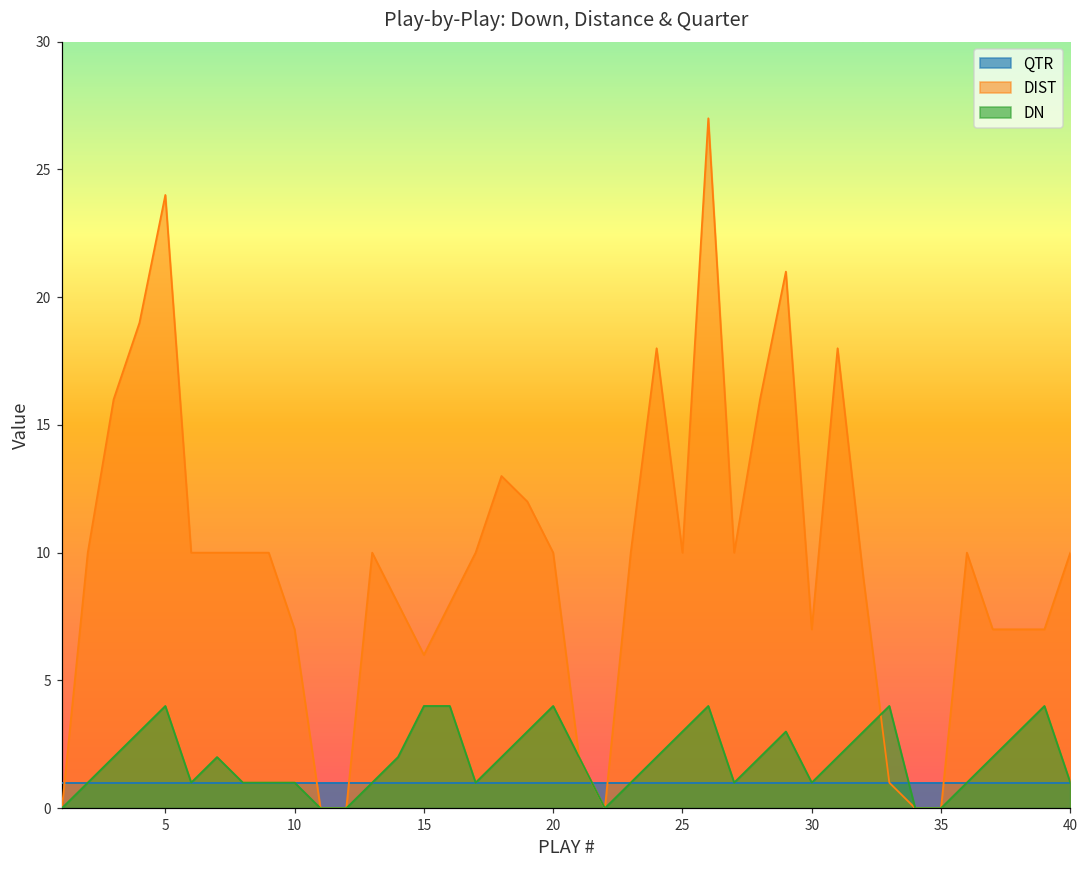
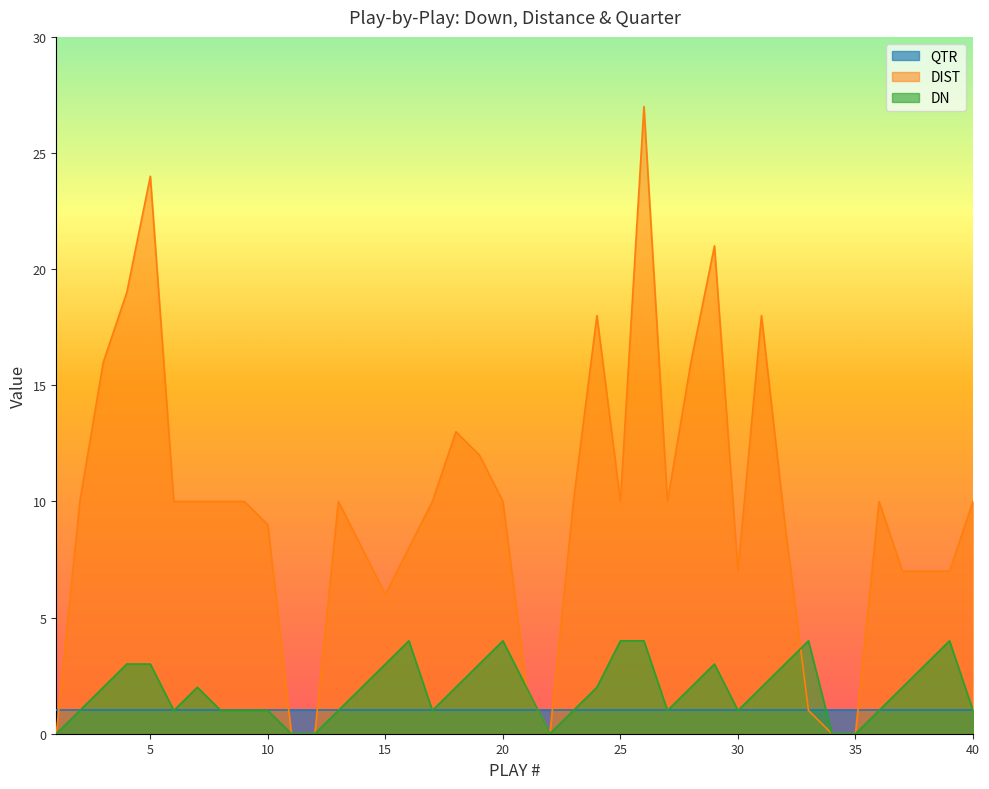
  {
    "QTR": {
      "5": 1,
      "15": 1,
      "20": 1,
      "25": 1,
      "35": 1
    },
    "DIST": {
      "5": 24,
-     "10": 7,
+     "10": 9,
      "15": 6,
      "20": 10,
      "25": 10,
      "30": 7,
      "40": 10
    },
    "DN": {
-     "5": 4,
-     "15": 4,
+     "5": 3,
+     "15": 3,
      "20": 4,
-     "25": 3
+     "25": 4
    }
  }
